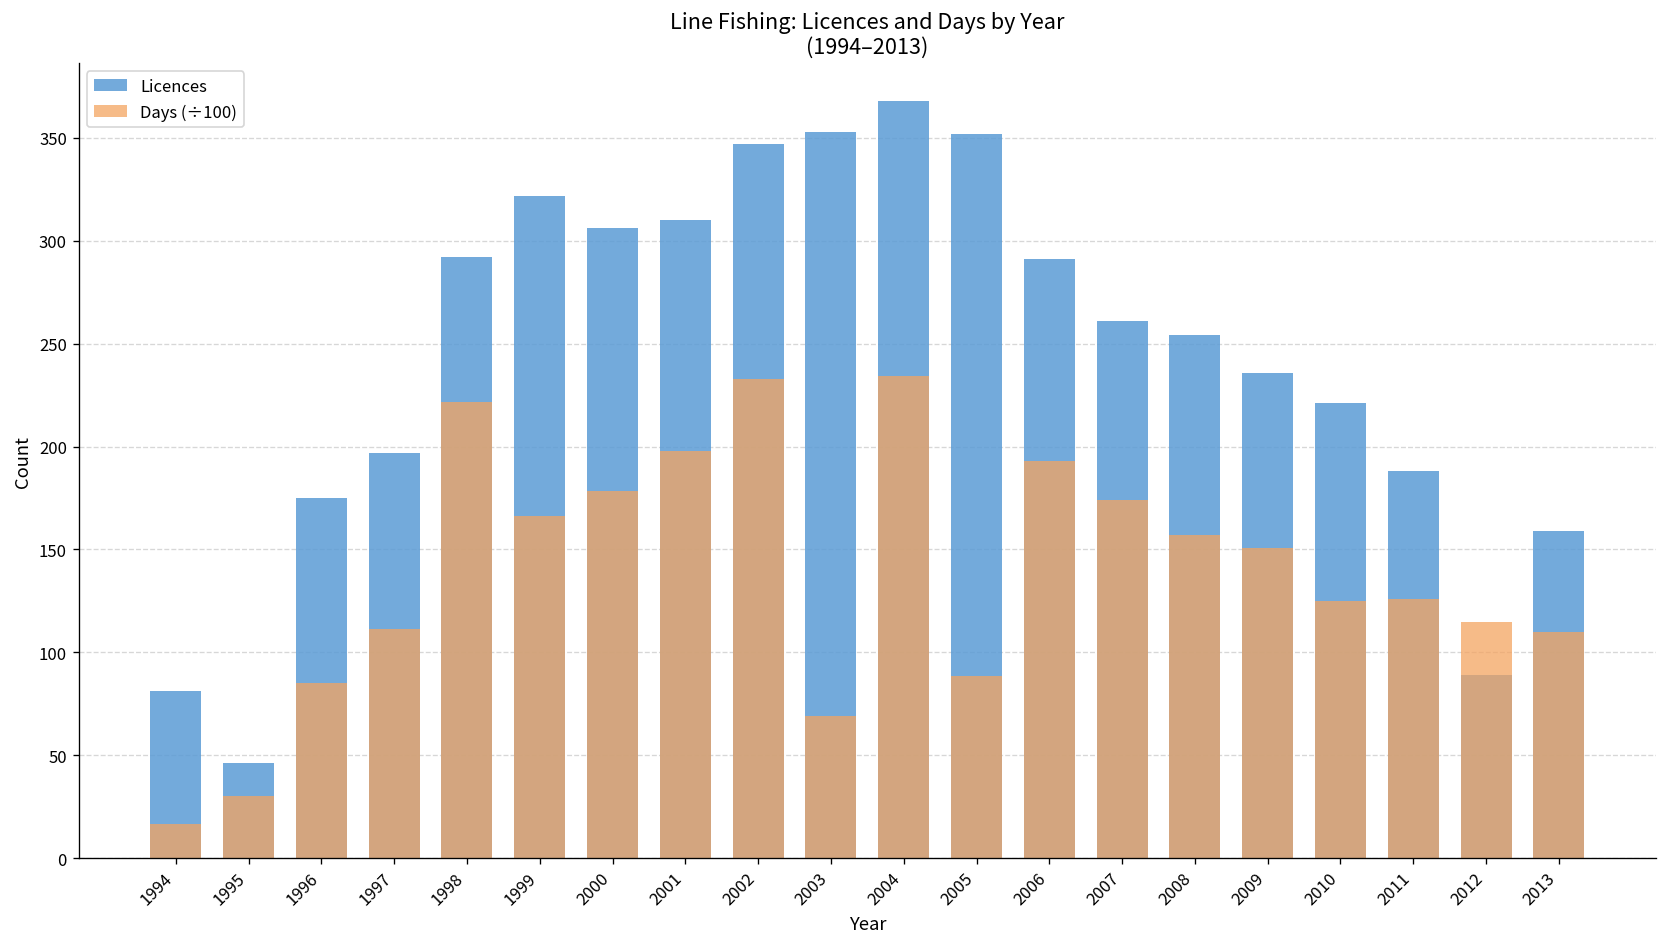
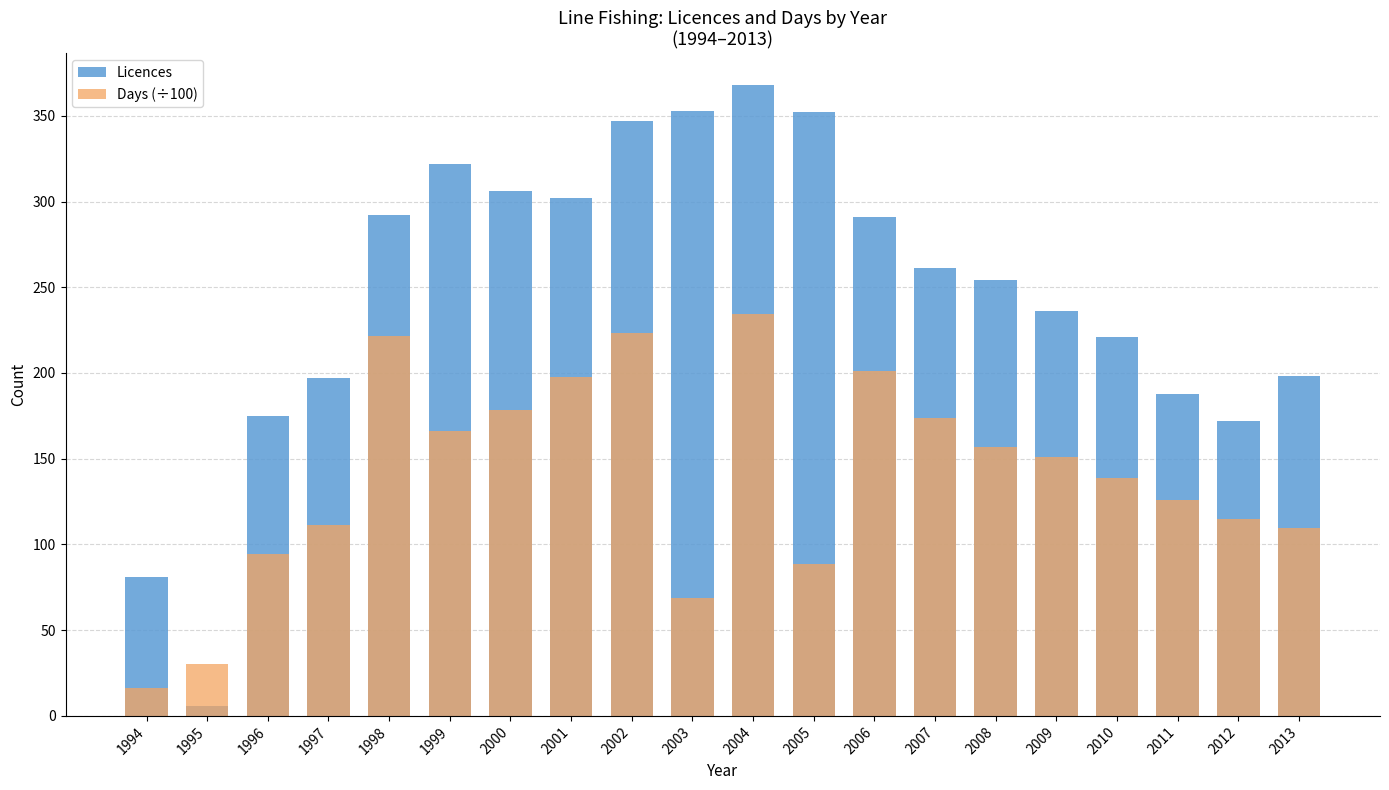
  {
    "Licences": {
      "1994": 81,
-     "1995": 46,
+     "1995": 6,
      "1996": 175,
      "1997": 197,
      "1998": 292,
      "1999": 322,
      "2000": 306,
-     "2001": 310,
+     "2001": 302,
      "2002": 347,
      "2003": 353,
      "2004": 368,
      "2005": 352,
      "2006": 291,
      "2007": 261,
      "2008": 254,
      "2009": 236,
      "2010": 221,
      "2011": 188,
-     "2012": 89,
-     "2013": 159
+     "2012": 172,
+     "2013": 198
    },
    "Days (÷100)": {
-     "1996": 85,
-     "2002": 233,
-     "2006": 193,
-     "2010": 125
+     "1996": 95,
+     "2002": 223,
+     "2006": 201,
+     "2010": 139
    }
  }
